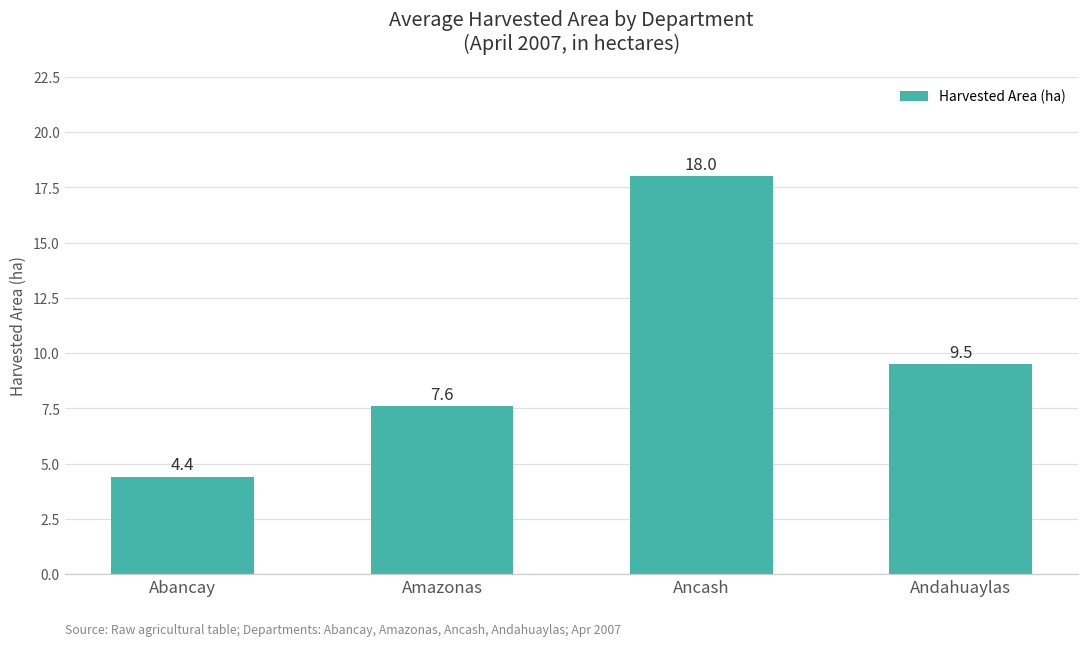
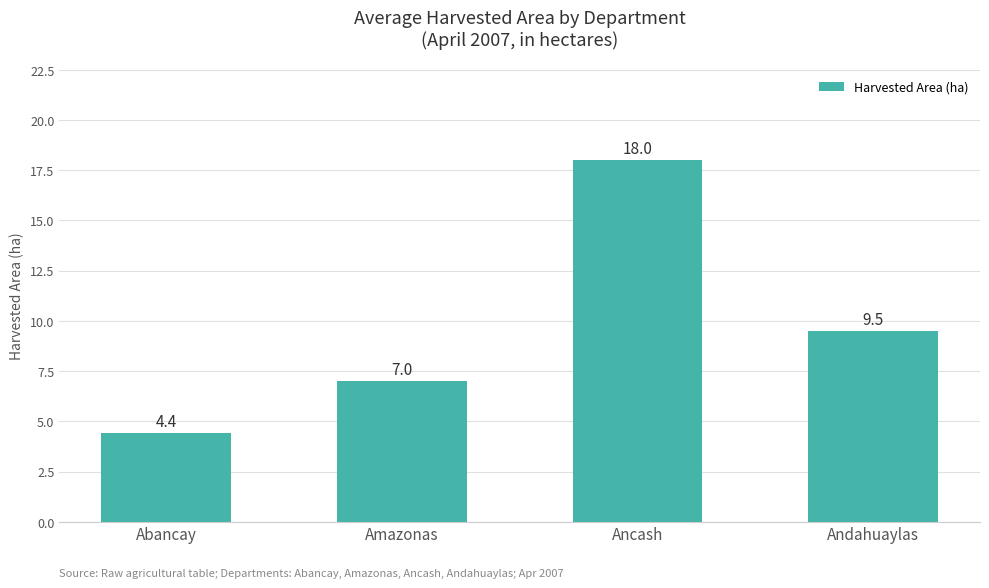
  {
    "Abancay": 4.4,
-   "Amazonas": 7.6,
+   "Amazonas": 7.0,
    "Ancash": 18.0,
    "Andahuaylas": 9.5
  }
